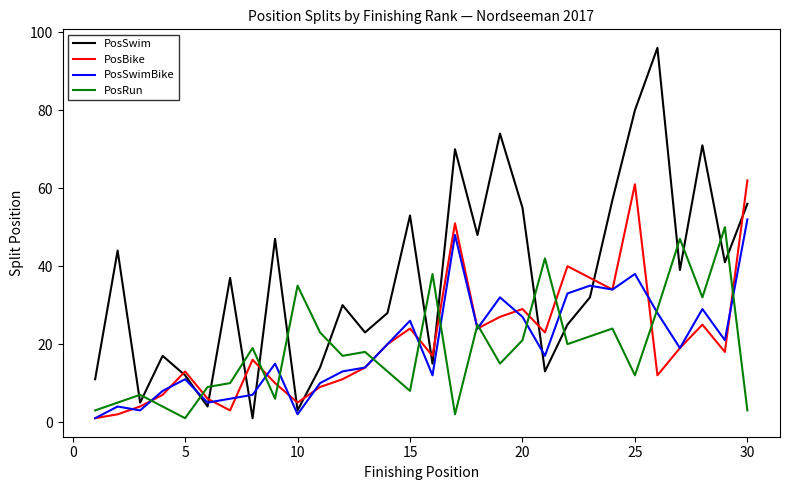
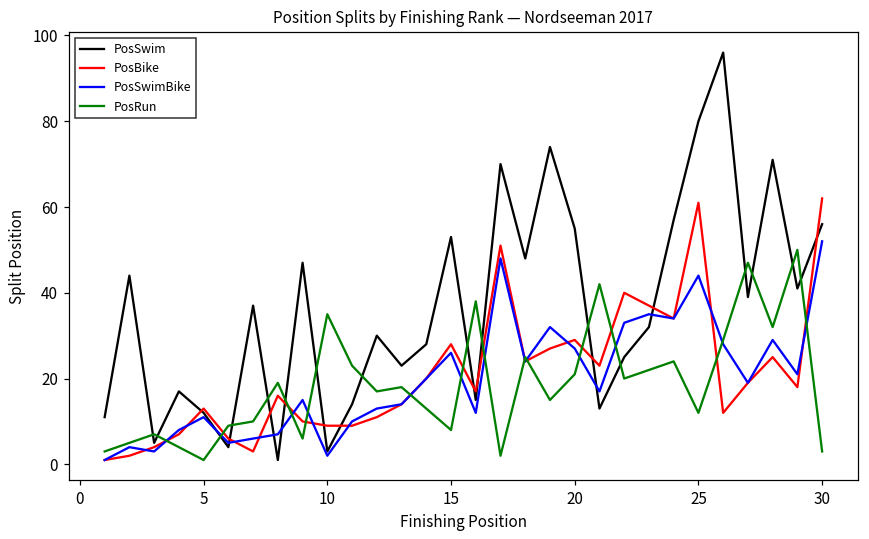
  {
    "PosSwim": {
      "5": 12,
      "10": 3,
      "15": 53,
      "20": 55,
      "25": 80,
      "30": 56
    },
    "PosBike": {
      "5": 13,
-     "10": 5,
-     "15": 24,
+     "10": 9,
+     "15": 28,
      "20": 29,
      "25": 61,
      "30": 62
    },
    "PosSwimBike": {
      "5": 11,
      "10": 2,
      "15": 26,
      "20": 27,
-     "25": 38,
+     "25": 44,
      "30": 52
    },
    "PosRun": {
      "5": 1,
      "10": 35,
      "15": 8,
      "20": 21,
      "25": 12,
      "30": 3
    }
  }
